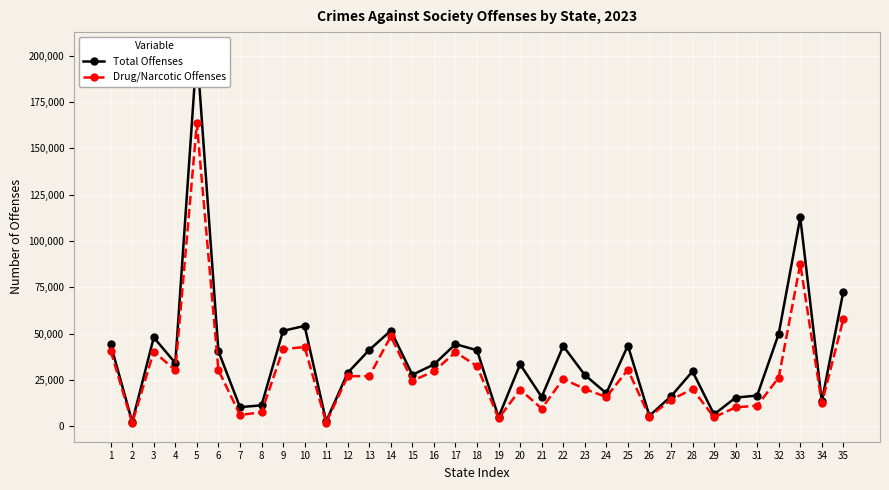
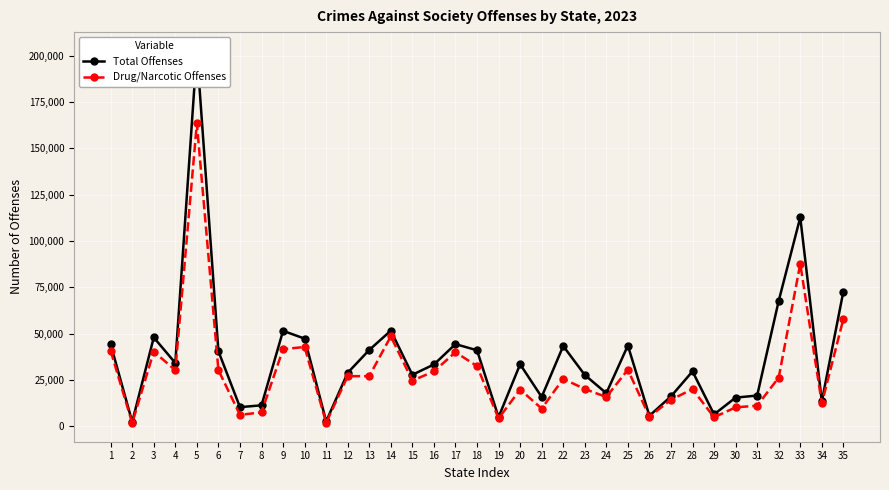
  {
    "Total Offenses": {
      "1": "44,000",
      "3": "48,000",
      "4": "34,000",
      "6": "40,000",
      "7": "10,000",
      "8": "11,000",
      "9": "51,000",
-     "10": "54,000",
+     "10": "47,000",
      "12": "29,000",
      "13": "41,000",
      "14": "52,000",
      "15": "28,000",
      "16": "33,000",
      "17": "44,000",
      "18": "41,000",
      "20": "33,000",
      "21": "16,000",
      "22": "43,000",
      "23": "28,000",
      "24": "18,000",
      "25": "44,000",
      "27": "16,000",
      "28": "30,000",
      "29": "6,000",
      "30": "15,000",
      "31": "17,000",
-     "32": "50,000",
+     "32": "68,000",
      "33": "113,000",
      "35": "73,000"
    },
    "Drug/Narcotic Offenses": {
      "1": "41,000",
      "3": "40,000",
      "4": "30,000",
      "5": "164,000",
      "6": "30,000",
      "7": "6,000",
      "8": "7,000",
      "9": "42,000",
      "10": "43,000",
      "12": "27,000",
      "13": "27,000",
      "14": "48,000",
      "15": "25,000",
      "16": "30,000",
      "17": "40,000",
      "18": "32,000",
      "20": "20,000",
      "21": "10,000",
      "22": "26,000",
      "23": "20,000",
      "24": "16,000",
      "25": "30,000",
      "27": "14,000",
      "28": "20,000",
      "29": "5,000",
      "30": "10,000",
      "31": "11,000",
      "32": "26,000",
      "33": "88,000",
      "35": "58,000"
    }
  }
